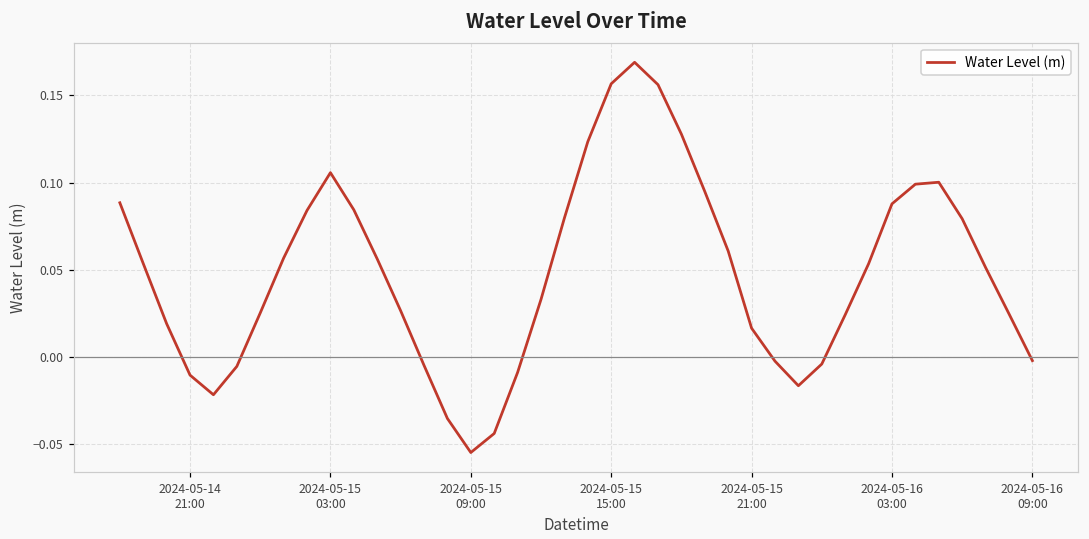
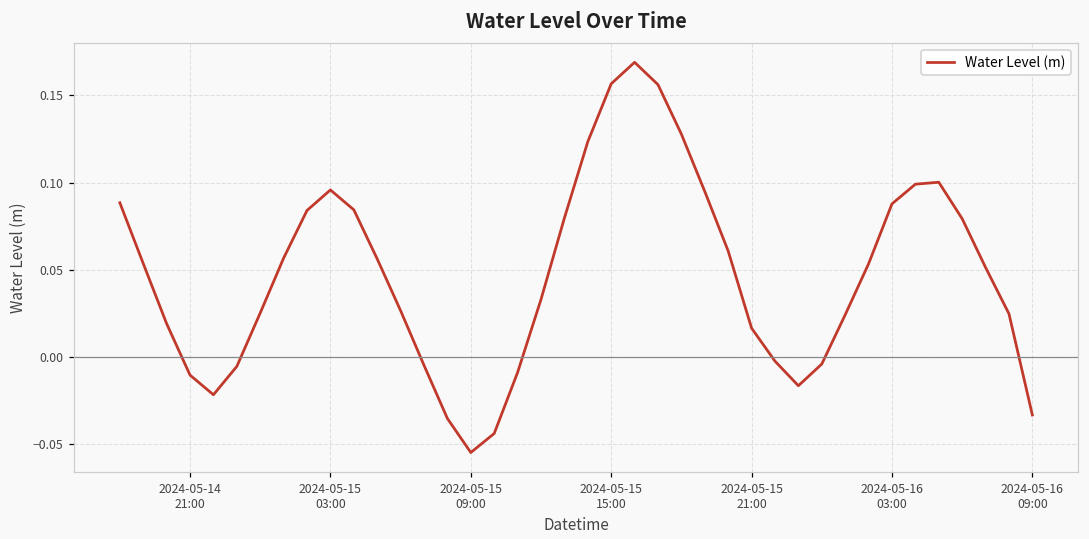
  {
    "2024-05-14 21:00": -0.010,
-   "2024-05-15 03:00": 0.106,
+   "2024-05-15 03:00": 0.096,
    "2024-05-15 09:00": -0.055,
    "2024-05-15 15:00": 0.157,
    "2024-05-15 21:00": 0.017,
    "2024-05-16 03:00": 0.088,
-   "2024-05-16 09:00": -0.002
+   "2024-05-16 09:00": -0.033
  }
